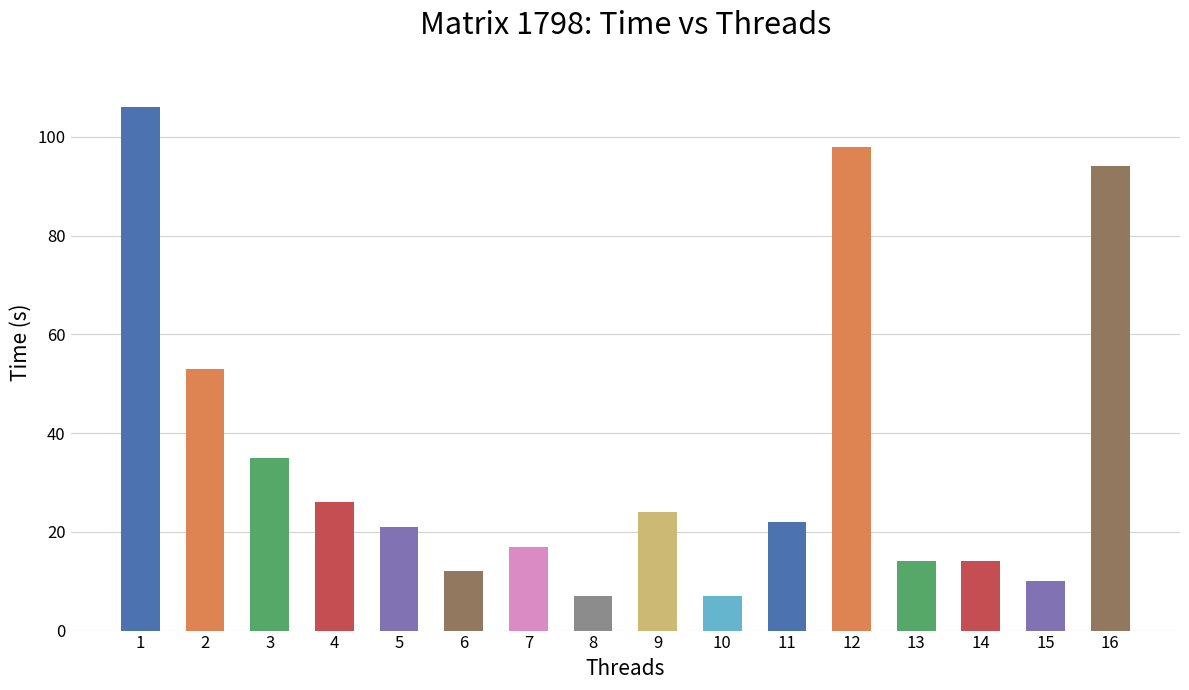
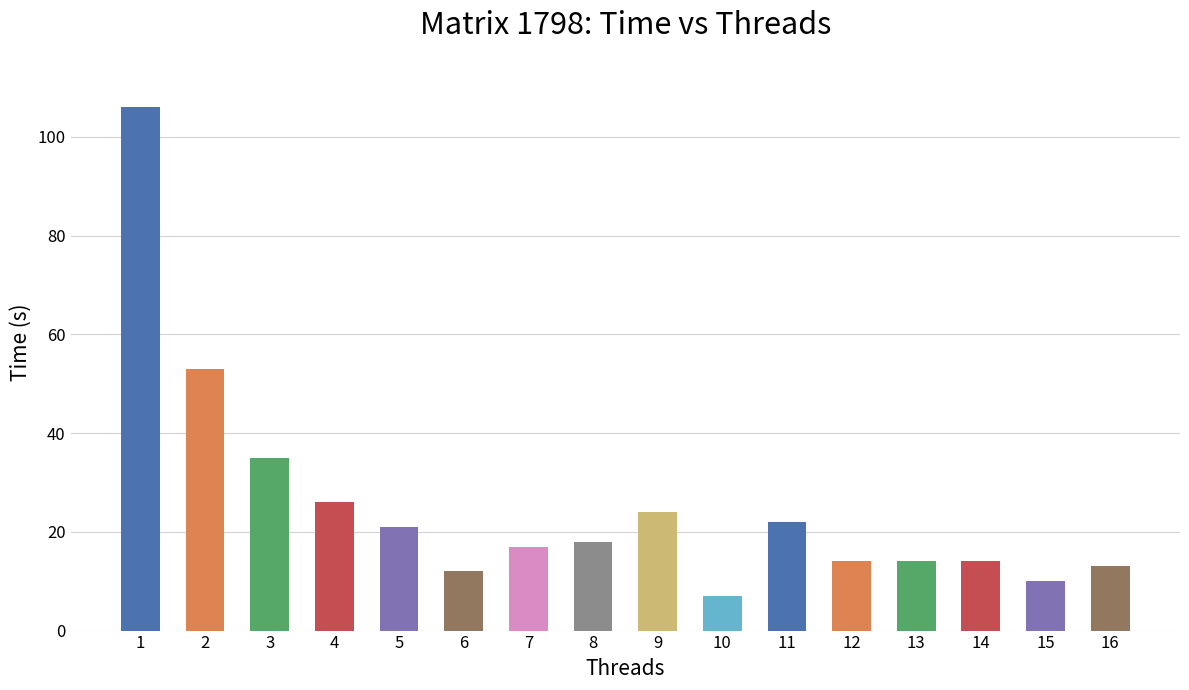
  {
    "1": 106,
    "2": 53,
    "3": 35,
    "4": 26,
    "5": 21,
    "6": 12,
    "7": 17,
-   "8": 7,
+   "8": 18,
    "9": 24,
    "10": 7,
    "11": 22,
-   "12": 98,
+   "12": 14,
    "13": 14,
    "14": 14,
    "15": 10,
-   "16": 94
+   "16": 13
  }
